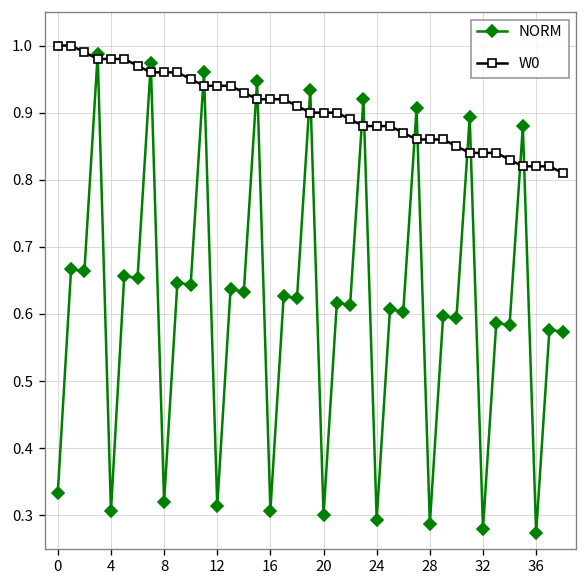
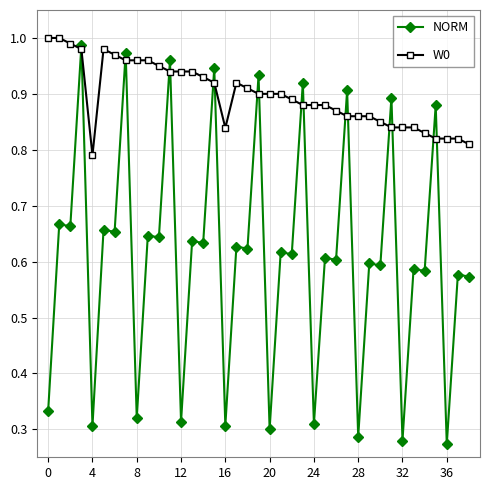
  {
    "NORM": {
      "0": 0.33,
      "4": 0.31,
      "8": 0.32,
      "12": 0.31,
      "16": 0.31,
      "20": 0.30,
-     "24": 0.29,
+     "24": 0.31,
      "28": 0.29,
      "32": 0.28,
      "36": 0.27
    },
    "W0": {
      "0": 1.00,
-     "4": 0.98,
+     "4": 0.79,
      "8": 0.96,
      "12": 0.94,
-     "16": 0.92,
+     "16": 0.84,
      "20": 0.90,
      "24": 0.88,
      "28": 0.86,
      "32": 0.84,
      "36": 0.82
    }
  }
